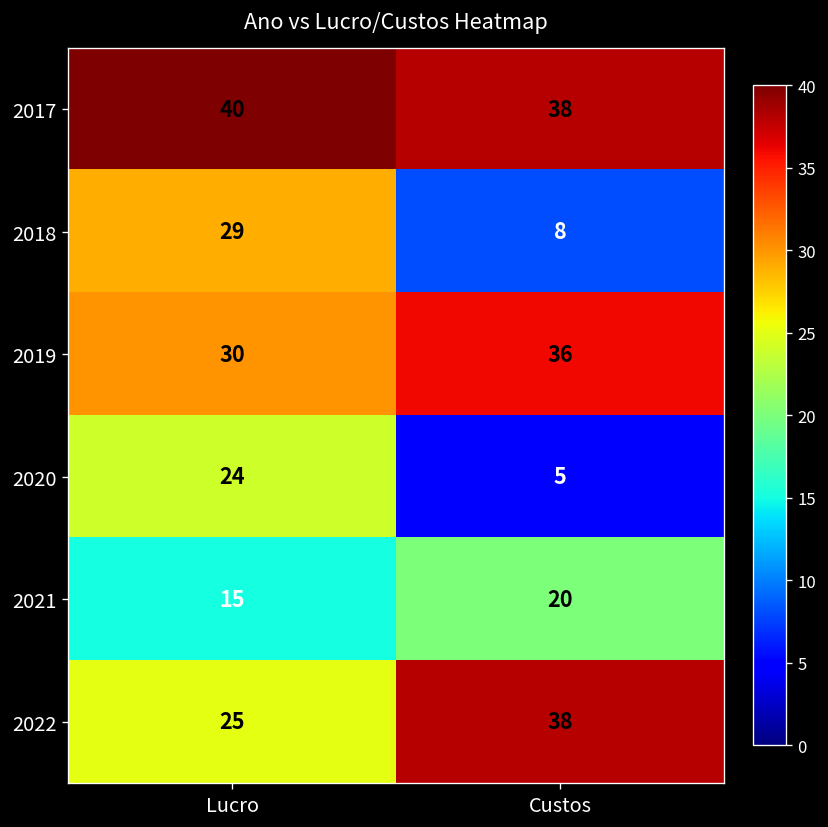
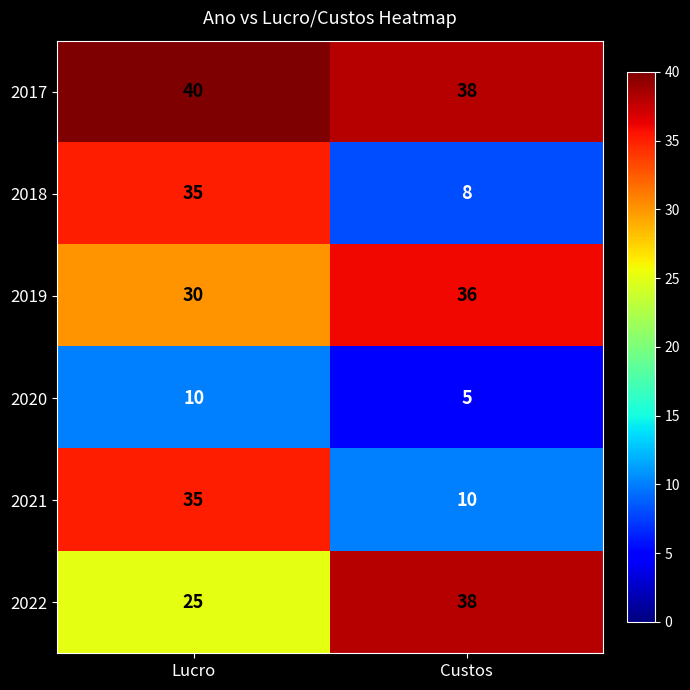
  {
    "2017": {
      "Lucro": 40,
      "Custos": 38
    },
    "2018": {
-     "Lucro": 29,
+     "Lucro": 35,
      "Custos": 8
    },
    "2019": {
      "Lucro": 30,
      "Custos": 36
    },
    "2020": {
-     "Lucro": 24,
+     "Lucro": 10,
      "Custos": 5
    },
    "2021": {
-     "Lucro": 15,
-     "Custos": 20
+     "Lucro": 35,
+     "Custos": 10
    },
    "2022": {
      "Lucro": 25,
      "Custos": 38
    }
  }
